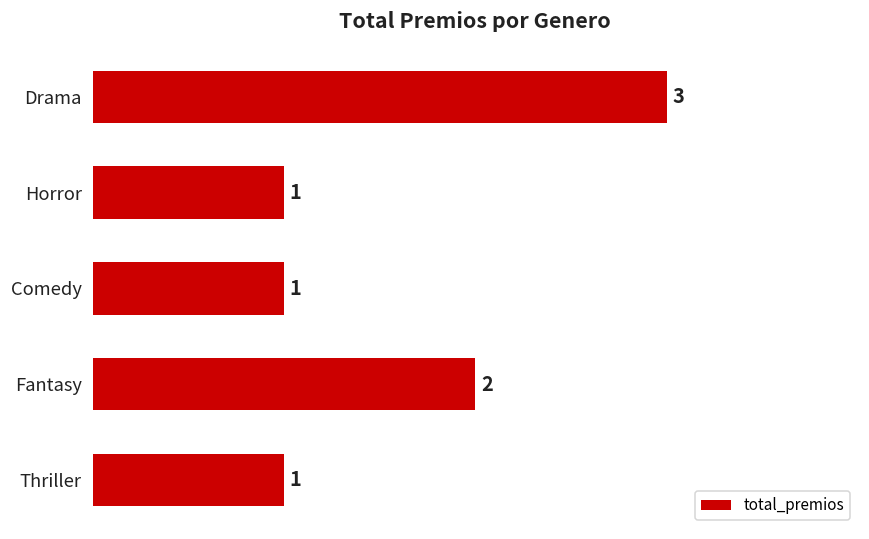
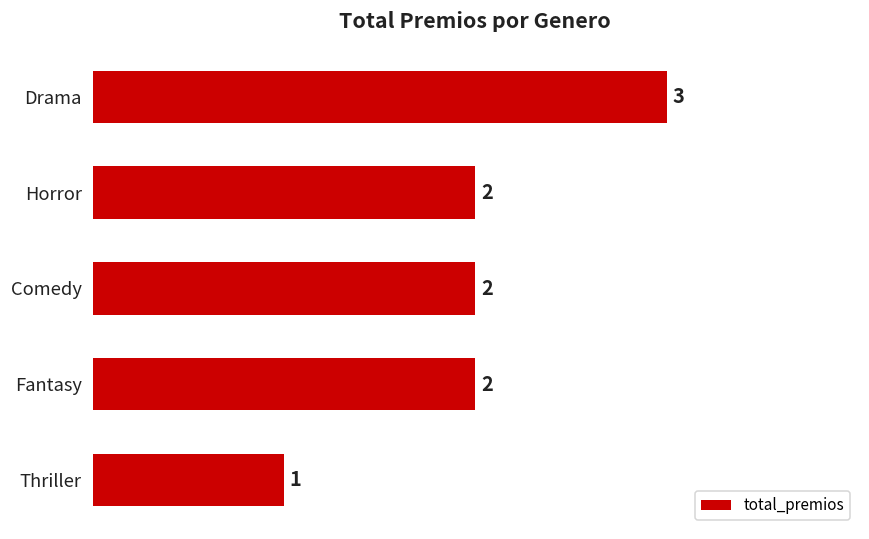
  {
    "Drama": 3,
-   "Horror": 1,
-   "Comedy": 1,
+   "Horror": 2,
+   "Comedy": 2,
    "Fantasy": 2,
    "Thriller": 1
  }
